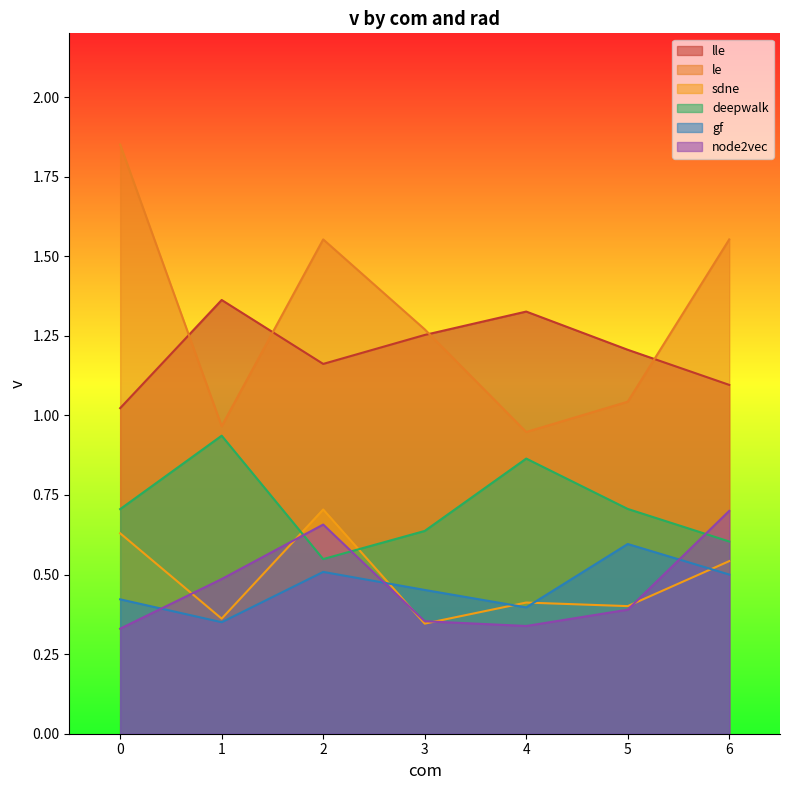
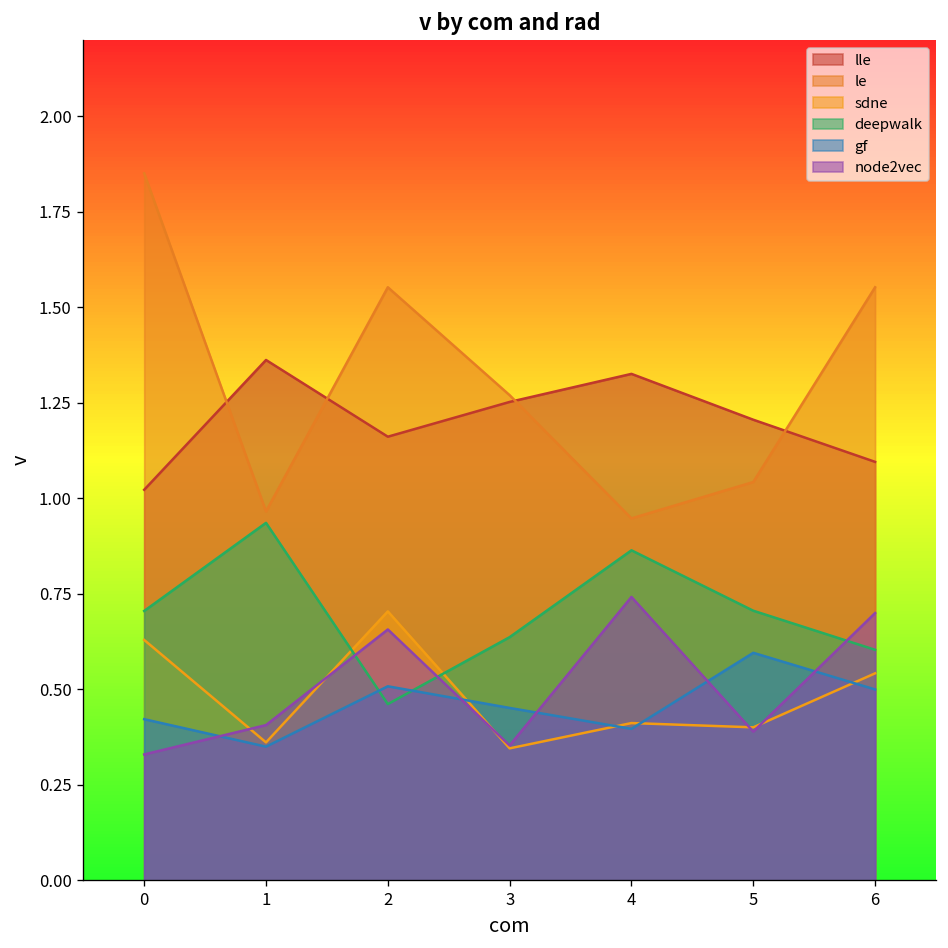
  {
    "lle": {
      "0": 1.02,
      "1": 1.36,
      "2": 1.16,
      "3": 1.25,
      "4": 1.33,
      "5": 1.21,
      "6": 1.10
    },
    "deepwalk": {
      "0": 0.71,
      "1": 0.94,
-     "2": 0.55,
+     "2": 0.46,
      "3": 0.64,
      "4": 0.86,
      "5": 0.71,
      "6": 0.60
    },
    "gf": {
      "0": 0.42,
      "1": 0.35,
      "2": 0.51,
      "3": 0.45,
      "4": 0.40,
      "5": 0.60,
      "6": 0.50
    },
    "node2vec": {
      "0": 0.33,
-     "1": 0.49,
+     "1": 0.41,
      "2": 0.66,
-     "4": 0.34,
+     "4": 0.74,
      "5": 0.39,
      "6": 0.70
    }
  }
